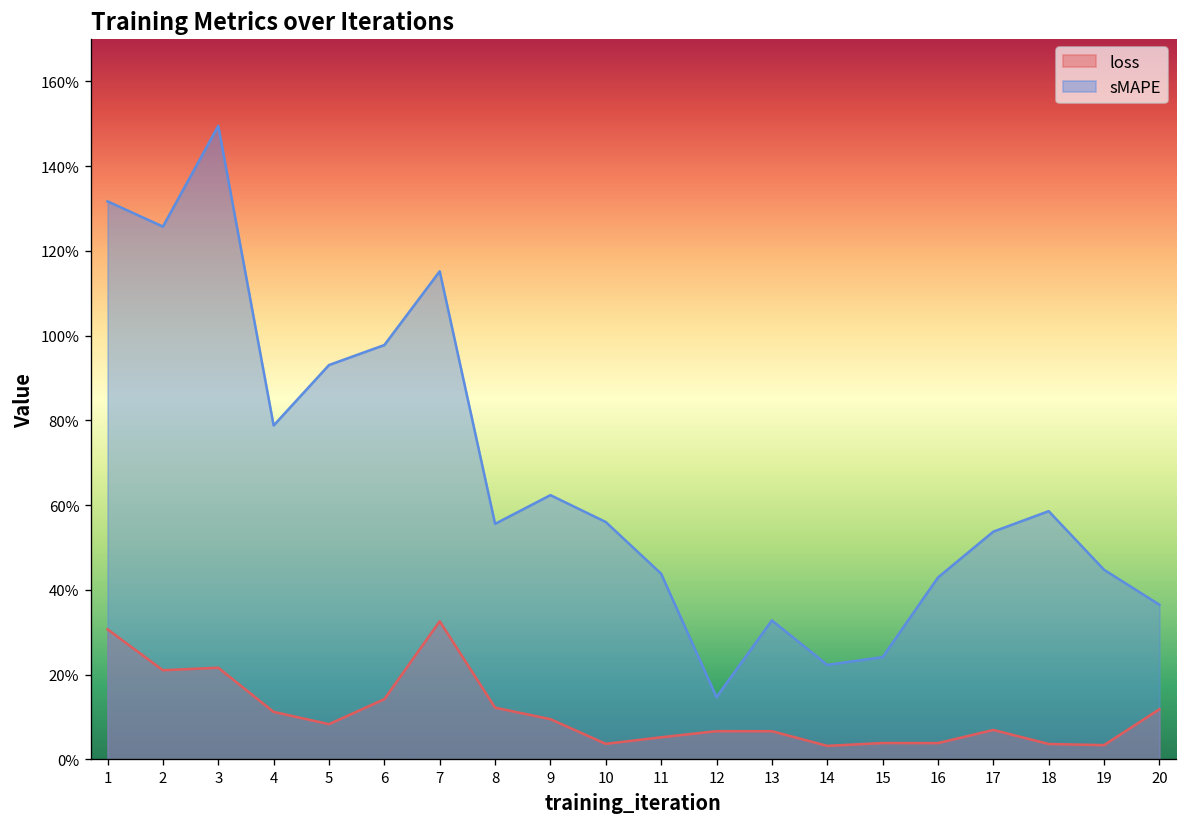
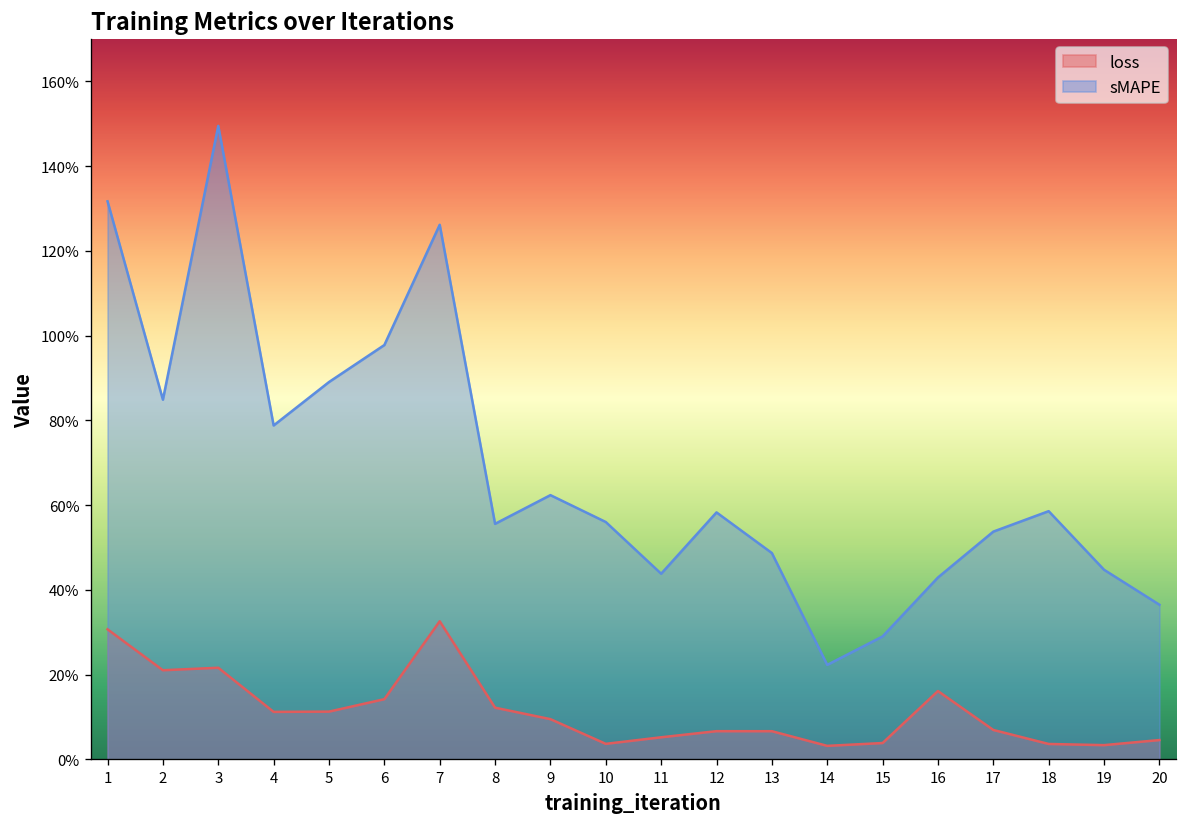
  {
    "loss": {
      "1": "31%",
      "2": "21%",
      "3": "22%",
      "4": "11%",
-     "5": "8%",
+     "5": "11%",
      "6": "14%",
      "7": "33%",
      "8": "12%",
      "9": "10%",
      "10": "4%",
      "11": "5%",
      "12": "7%",
      "13": "7%",
      "14": "3%",
      "15": "4%",
-     "16": "4%",
+     "16": "16%",
      "17": "7%",
      "18": "4%",
      "19": "3%",
-     "20": "12%"
+     "20": "5%"
    },
    "sMAPE": {
      "1": "132%",
-     "2": "126%",
+     "2": "85%",
      "3": "149%",
      "4": "79%",
-     "5": "93%",
+     "5": "89%",
      "6": "98%",
-     "7": "115%",
+     "7": "126%",
      "8": "56%",
      "9": "62%",
      "10": "56%",
      "11": "44%",
-     "12": "15%",
-     "13": "33%",
+     "12": "58%",
+     "13": "49%",
      "14": "22%",
-     "15": "24%",
+     "15": "29%",
      "16": "43%",
      "17": "54%",
      "18": "59%",
      "19": "45%",
      "20": "37%"
    }
  }
